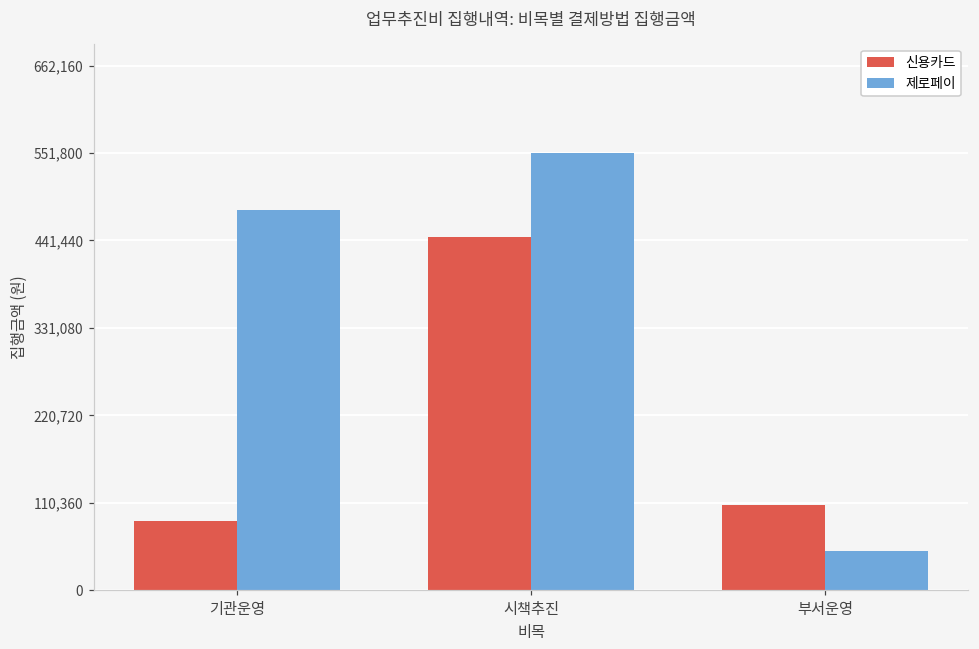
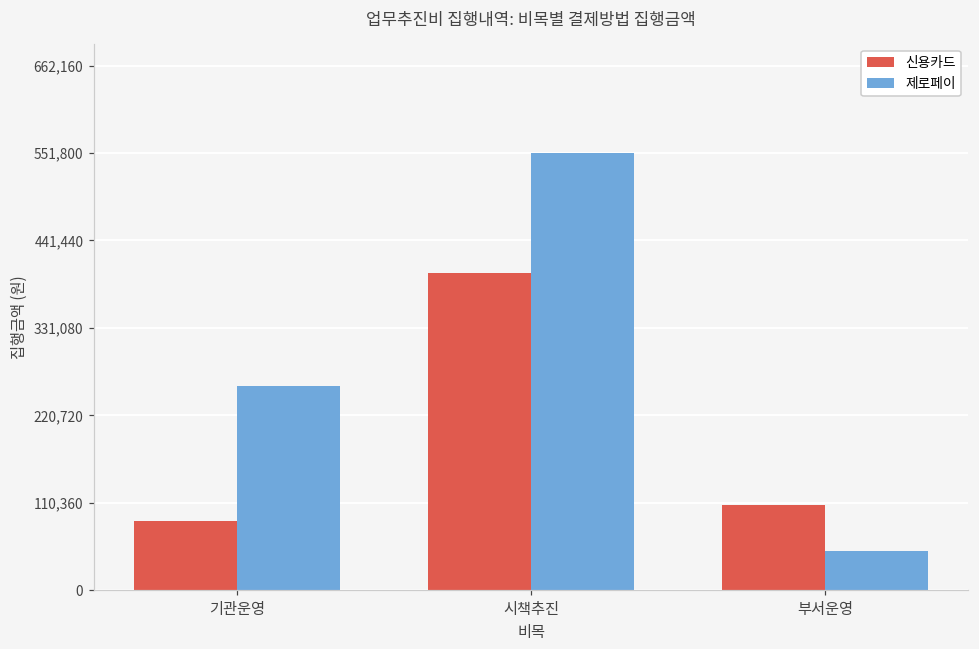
  {
    "신용카드": {
      "기관운영": "90,000",
-     "시책추진": "450,000",
+     "시책추진": "400,000",
      "부서운영": "110,000"
    },
    "제로페이": {
-     "기관운영": "480,000",
+     "기관운영": "260,000",
      "시책추진": "550,000",
      "부서운영": "50,000"
    }
  }
